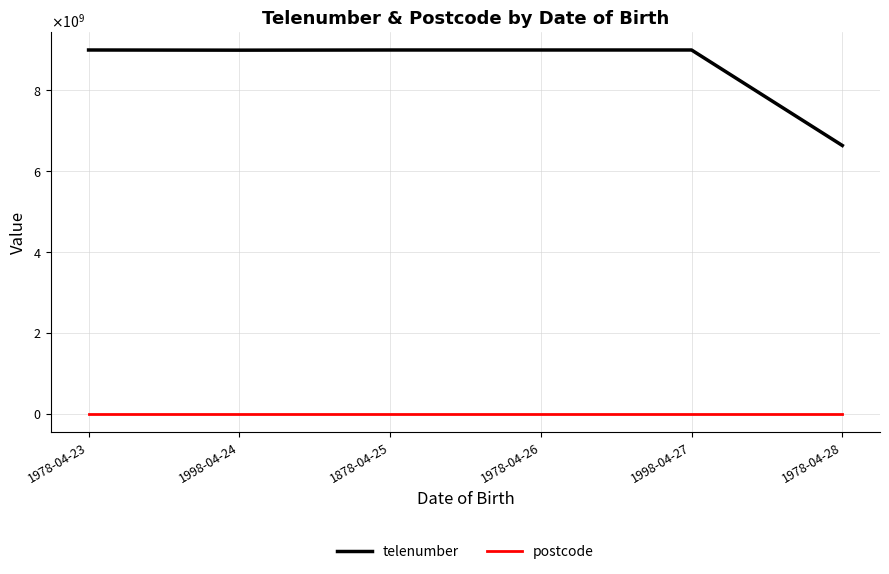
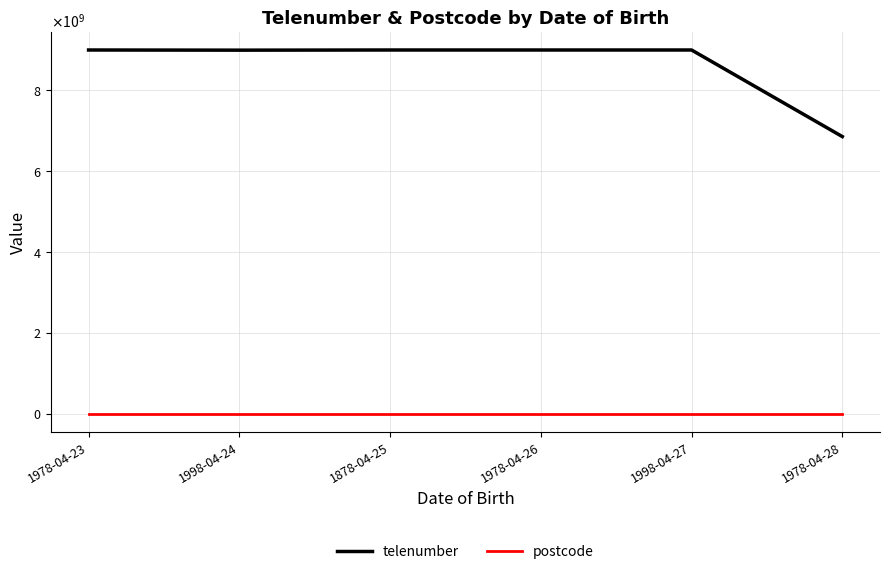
  {
    "telenumber": {
      "1978-04-23": 9000000000,
      "1998-04-24": 9000000000,
      "1878-04-25": 9000000000,
      "1978-04-26": 9000000000,
      "1998-04-27": 9000000000,
-     "1978-04-28": 6600000000
+     "1978-04-28": 6900000000
    },
    "postcode": {
      "1978-04-23": 0,
      "1998-04-24": 0,
      "1878-04-25": 0,
      "1978-04-26": 0,
      "1998-04-27": 0,
      "1978-04-28": 0
    }
  }
